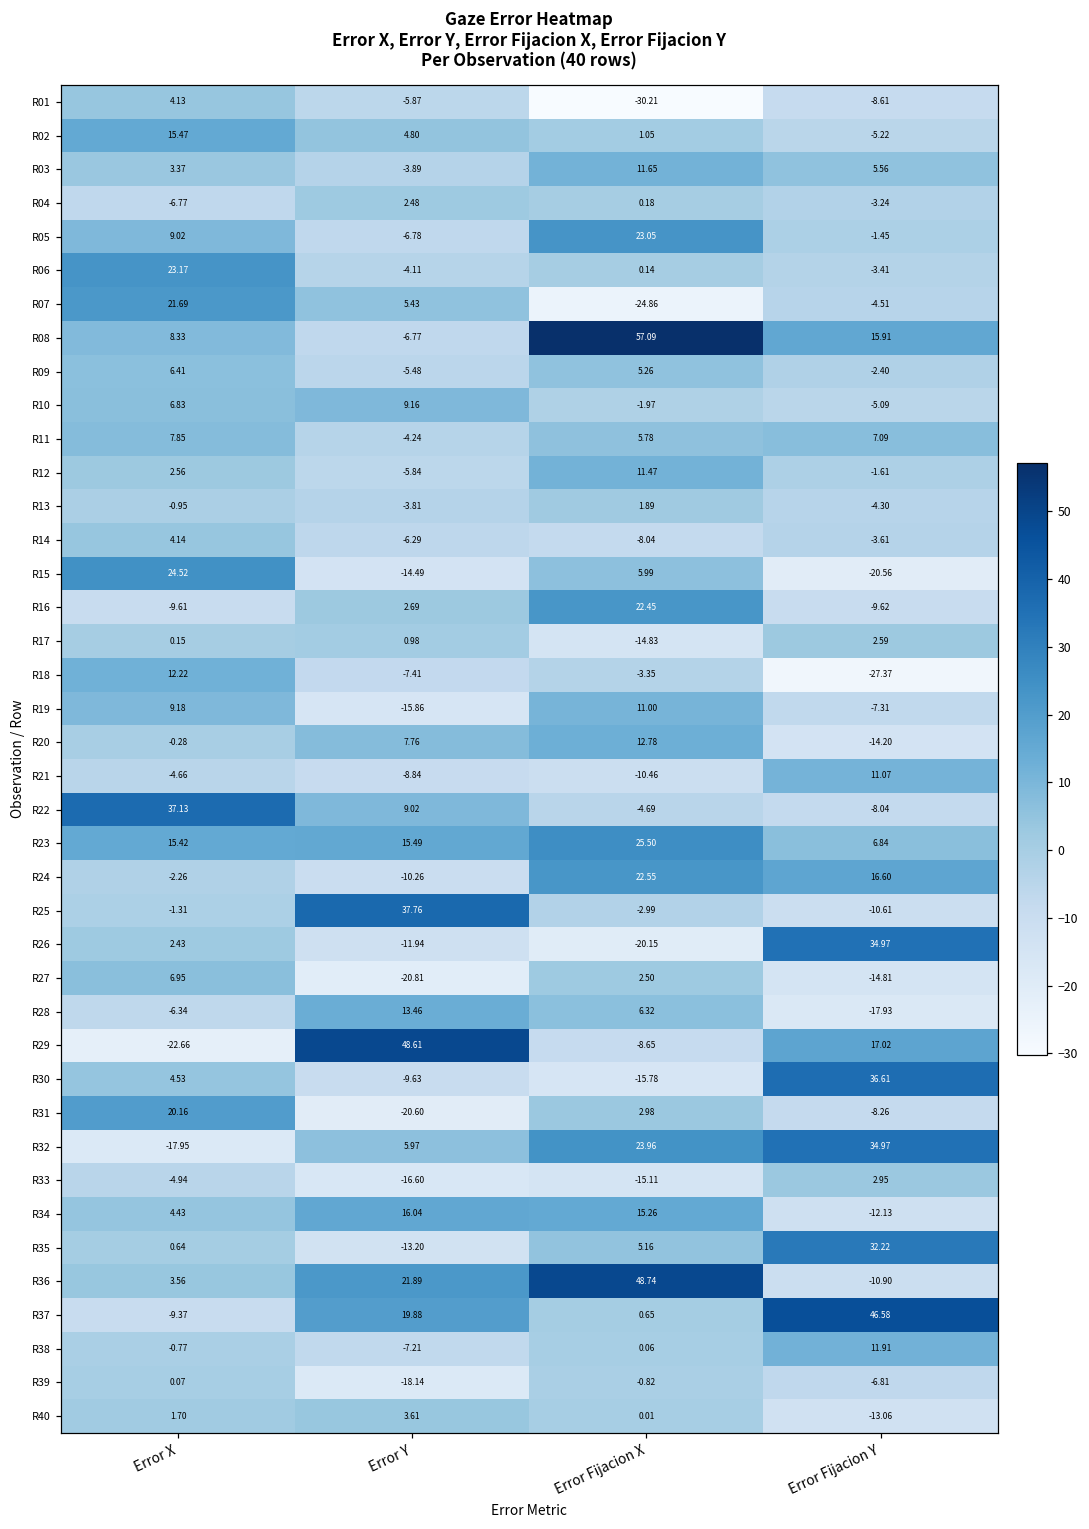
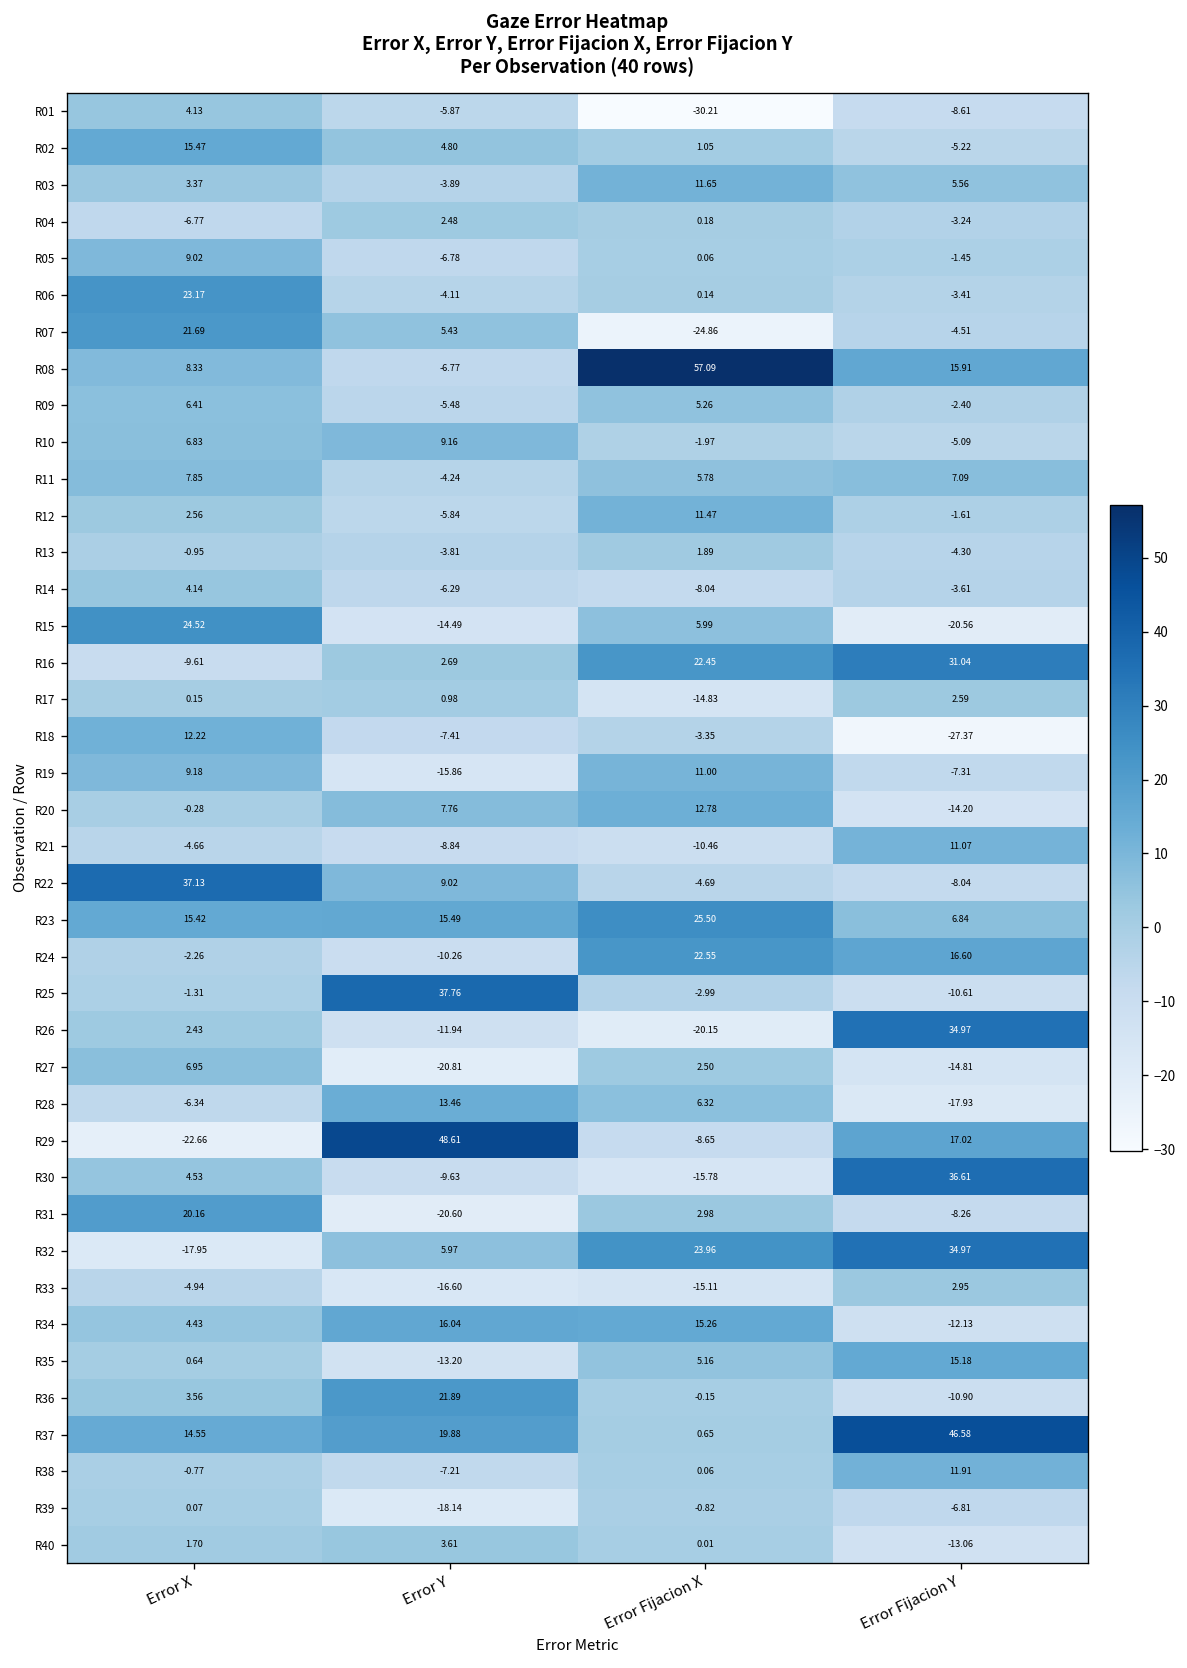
  {
    "R01": {
      "Error X": 4.13,
      "Error Y": -5.87,
      "Error Fijacion X": -30.21,
      "Error Fijacion Y": -8.61
    },
    "R02": {
      "Error X": 15.47,
      "Error Y": 4.80,
      "Error Fijacion X": 1.05,
      "Error Fijacion Y": -5.22
    },
    "R03": {
      "Error X": 3.37,
      "Error Y": -3.89,
      "Error Fijacion X": 11.65,
      "Error Fijacion Y": 5.56
    },
    "R04": {
      "Error X": -6.77,
      "Error Y": 2.48,
      "Error Fijacion X": 0.18,
      "Error Fijacion Y": -3.24
    },
    "R05": {
      "Error X": 9.02,
      "Error Y": -6.78,
-     "Error Fijacion X": 23.05,
+     "Error Fijacion X": 0.06,
      "Error Fijacion Y": -1.45
    },
    "R06": {
      "Error X": 23.17,
      "Error Y": -4.11,
      "Error Fijacion X": 0.14,
      "Error Fijacion Y": -3.41
    },
    "R07": {
      "Error X": 21.69,
      "Error Y": 5.43,
      "Error Fijacion X": -24.86,
      "Error Fijacion Y": -4.51
    },
    "R08": {
      "Error X": 8.33,
      "Error Y": -6.77,
      "Error Fijacion X": 57.09,
      "Error Fijacion Y": 15.91
    },
    "R09": {
      "Error X": 6.41,
      "Error Y": -5.48,
      "Error Fijacion X": 5.26,
      "Error Fijacion Y": -2.40
    },
    "R10": {
      "Error X": 6.83,
      "Error Y": 9.16,
      "Error Fijacion X": -1.97,
      "Error Fijacion Y": -5.09
    },
    "R11": {
      "Error X": 7.85,
      "Error Y": -4.24,
      "Error Fijacion X": 5.78,
      "Error Fijacion Y": 7.09
    },
    "R12": {
      "Error X": 2.56,
      "Error Y": -5.84,
      "Error Fijacion X": 11.47,
      "Error Fijacion Y": -1.61
    },
    "R13": {
      "Error X": -0.95,
      "Error Y": -3.81,
      "Error Fijacion X": 1.89,
      "Error Fijacion Y": -4.30
    },
    "R14": {
      "Error X": 4.14,
      "Error Y": -6.29,
      "Error Fijacion X": -8.04,
      "Error Fijacion Y": -3.61
    },
    "R15": {
      "Error X": 24.52,
      "Error Y": -14.49,
      "Error Fijacion X": 5.99,
      "Error Fijacion Y": -20.56
    },
    "R16": {
      "Error X": -9.61,
      "Error Y": 2.69,
      "Error Fijacion X": 22.45,
-     "Error Fijacion Y": -9.62
+     "Error Fijacion Y": 31.04
    },
    "R17": {
      "Error X": 0.15,
      "Error Y": 0.98,
      "Error Fijacion X": -14.83,
      "Error Fijacion Y": 2.59
    },
    "R18": {
      "Error X": 12.22,
      "Error Y": -7.41,
      "Error Fijacion X": -3.35,
      "Error Fijacion Y": -27.37
    },
    "R19": {
      "Error X": 9.18,
      "Error Y": -15.86,
      "Error Fijacion X": 11.00,
      "Error Fijacion Y": -7.31
    },
    "R20": {
      "Error X": -0.28,
      "Error Y": 7.76,
      "Error Fijacion X": 12.78,
      "Error Fijacion Y": -14.20
    },
    "R21": {
      "Error X": -4.66,
      "Error Y": -8.84,
      "Error Fijacion X": -10.46,
      "Error Fijacion Y": 11.07
    },
    "R22": {
      "Error X": 37.13,
      "Error Y": 9.02,
      "Error Fijacion X": -4.69,
      "Error Fijacion Y": -8.04
    },
    "R23": {
      "Error X": 15.42,
      "Error Y": 15.49,
      "Error Fijacion X": 25.50,
      "Error Fijacion Y": 6.84
    },
    "R24": {
      "Error X": -2.26,
      "Error Y": -10.26,
      "Error Fijacion X": 22.55,
      "Error Fijacion Y": 16.60
    },
    "R25": {
      "Error X": -1.31,
      "Error Y": 37.76,
      "Error Fijacion X": -2.99,
      "Error Fijacion Y": -10.61
    },
    "R26": {
      "Error X": 2.43,
      "Error Y": -11.94,
      "Error Fijacion X": -20.15,
      "Error Fijacion Y": 34.97
    },
    "R27": {
      "Error X": 6.95,
      "Error Y": -20.81,
      "Error Fijacion X": 2.50,
      "Error Fijacion Y": -14.81
    },
    "R28": {
      "Error X": -6.34,
      "Error Y": 13.46,
      "Error Fijacion X": 6.32,
      "Error Fijacion Y": -17.93
    },
    "R29": {
      "Error X": -22.66,
      "Error Y": 48.61,
      "Error Fijacion X": -8.65,
      "Error Fijacion Y": 17.02
    },
    "R30": {
      "Error X": 4.53,
      "Error Y": -9.63,
      "Error Fijacion X": -15.78,
      "Error Fijacion Y": 36.61
    },
    "R31": {
      "Error X": 20.16,
      "Error Y": -20.60,
      "Error Fijacion X": 2.98,
      "Error Fijacion Y": -8.26
    },
    "R32": {
      "Error X": -17.95,
      "Error Y": 5.97,
      "Error Fijacion X": 23.96,
      "Error Fijacion Y": 34.97
    },
    "R33": {
      "Error X": -4.94,
      "Error Y": -16.60,
      "Error Fijacion X": -15.11,
      "Error Fijacion Y": 2.95
    },
    "R34": {
      "Error X": 4.43,
      "Error Y": 16.04,
      "Error Fijacion X": 15.26,
      "Error Fijacion Y": -12.13
    },
    "R35": {
      "Error X": 0.64,
      "Error Y": -13.20,
      "Error Fijacion X": 5.16,
-     "Error Fijacion Y": 32.22
+     "Error Fijacion Y": 15.18
    },
    "R36": {
      "Error X": 3.56,
      "Error Y": 21.89,
-     "Error Fijacion X": 48.74,
+     "Error Fijacion X": -0.15,
      "Error Fijacion Y": -10.90
    },
    "R37": {
-     "Error X": -9.37,
+     "Error X": 14.55,
      "Error Y": 19.88,
      "Error Fijacion X": 0.65,
      "Error Fijacion Y": 46.58
    },
    "R38": {
      "Error X": -0.77,
      "Error Y": -7.21,
      "Error Fijacion X": 0.06,
      "Error Fijacion Y": 11.91
    },
    "R39": {
      "Error X": 0.07,
      "Error Y": -18.14,
      "Error Fijacion X": -0.82,
      "Error Fijacion Y": -6.81
    },
    "R40": {
      "Error X": 1.70,
      "Error Y": 3.61,
      "Error Fijacion X": 0.01,
      "Error Fijacion Y": -13.06
    }
  }
